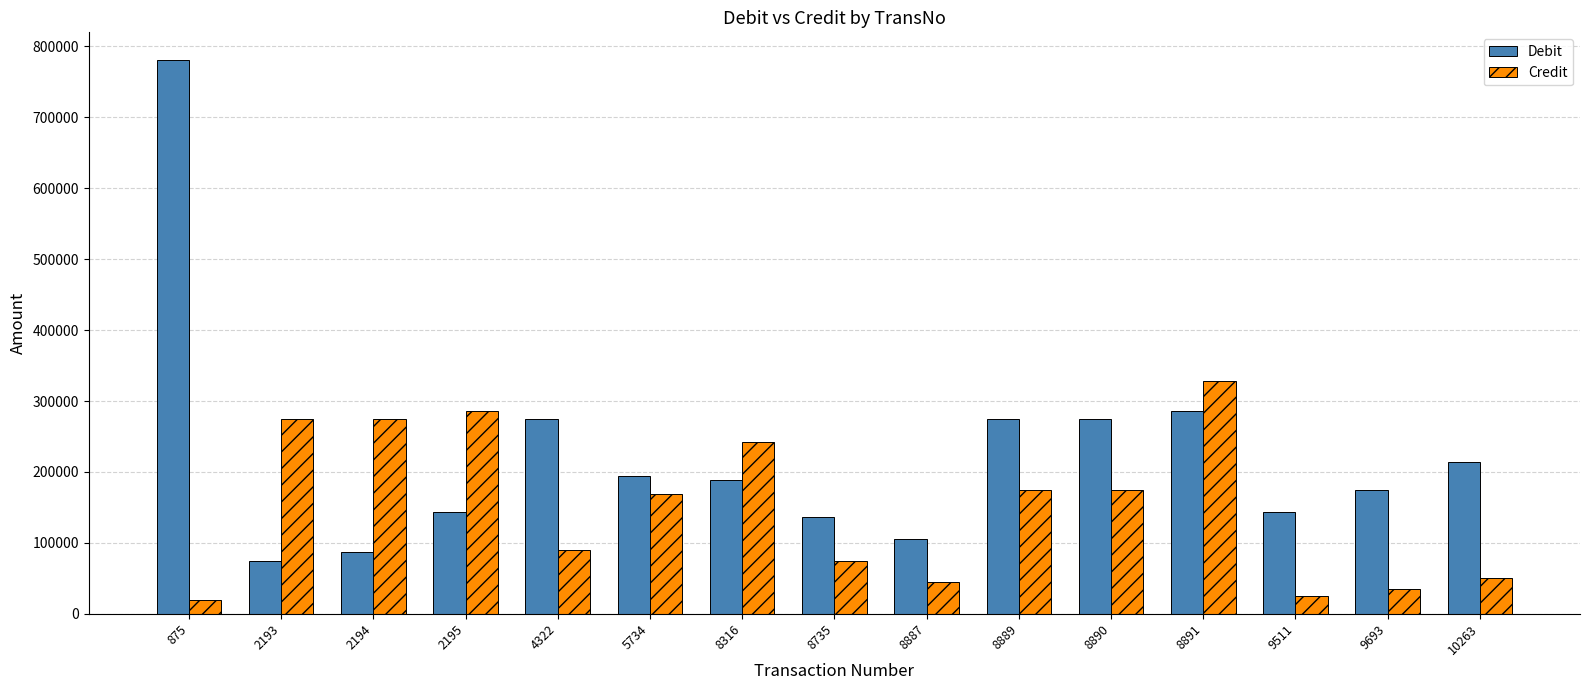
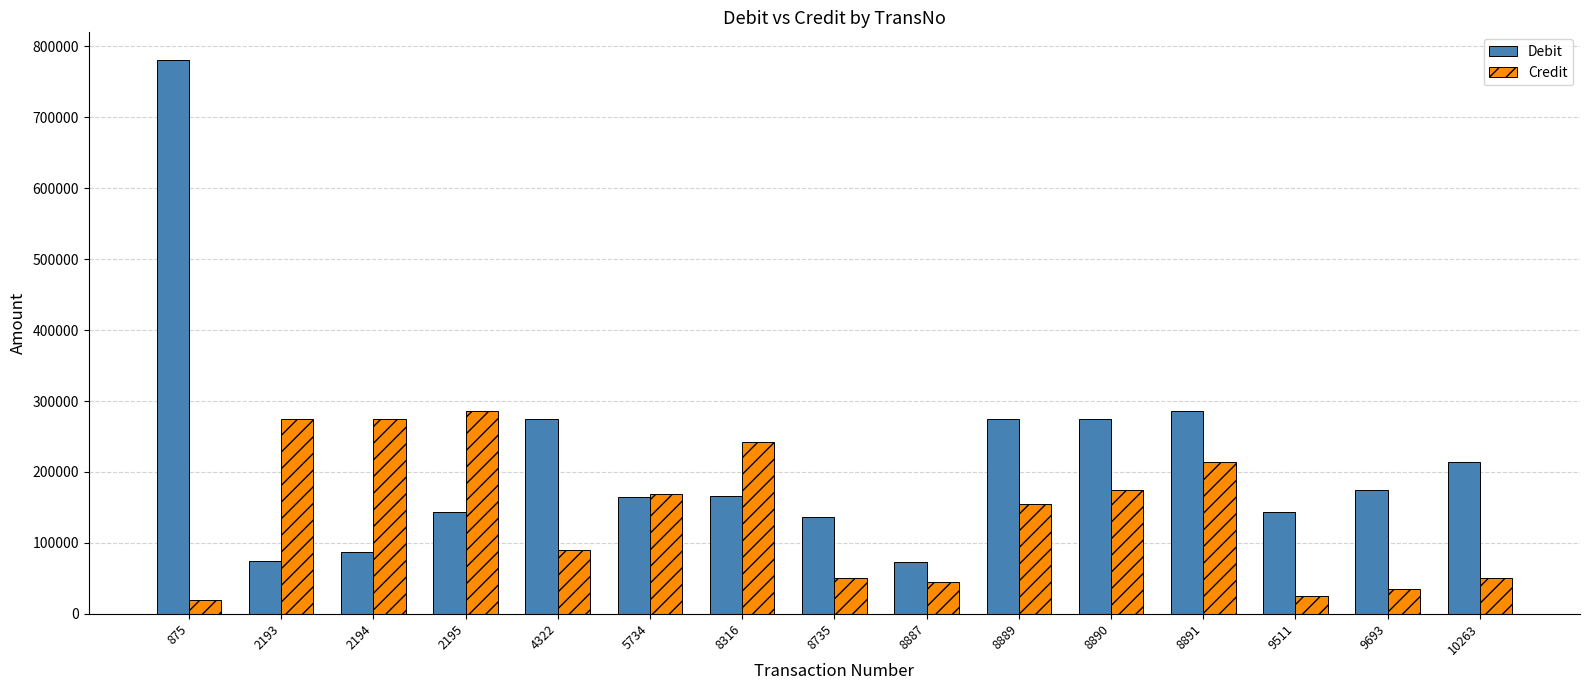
  {
    "Debit": {
      "875": 780000,
      "2193": 70000,
      "2194": 90000,
      "2195": 140000,
      "4322": 280000,
-     "5734": 190000,
-     "8316": 190000,
+     "5734": 160000,
+     "8316": 170000,
      "8735": 140000,
-     "8887": 110000,
+     "8887": 70000,
      "8889": 280000,
      "8890": 280000,
      "8891": 290000,
      "9511": 140000,
      "9693": 180000,
      "10263": 210000
    },
    "Credit": {
      "875": 20000,
      "2193": 280000,
      "2194": 280000,
      "2195": 290000,
      "4322": 90000,
      "5734": 170000,
      "8316": 240000,
-     "8735": 70000,
+     "8735": 50000,
      "8887": 50000,
-     "8889": 180000,
+     "8889": 150000,
      "8890": 180000,
-     "8891": 330000,
+     "8891": 210000,
      "9511": 30000,
      "9693": 40000,
      "10263": 50000
    }
  }
